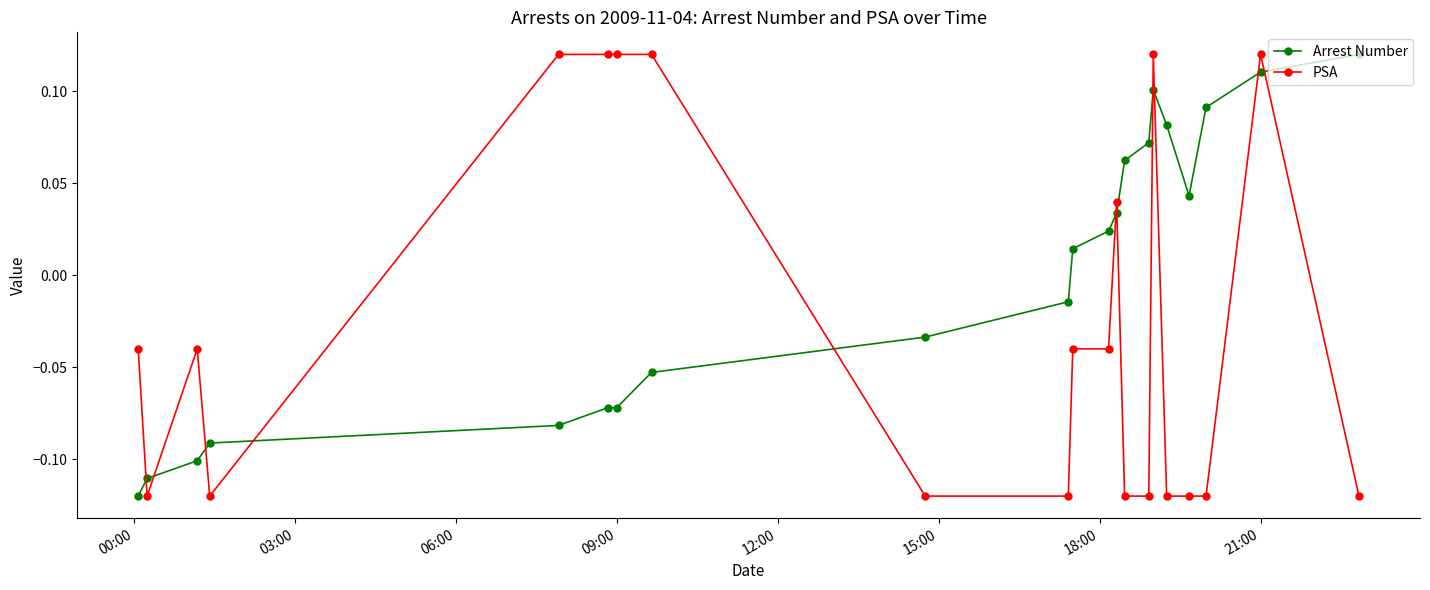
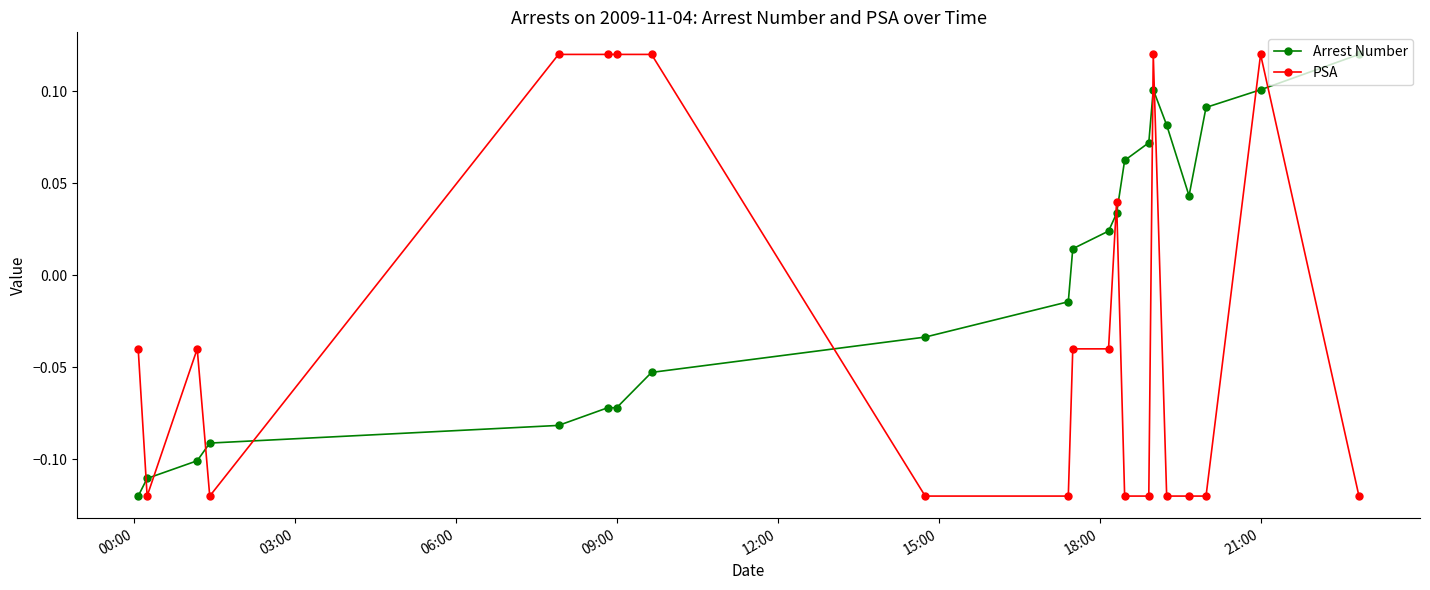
  {
    "Arrest Number": {
      "09:00": -0.072,
-     "21:00": 0.110
+     "21:00": 0.101
    },
    "PSA": {
      "09:00": 0.120,
      "21:00": 0.120
    }
  }
